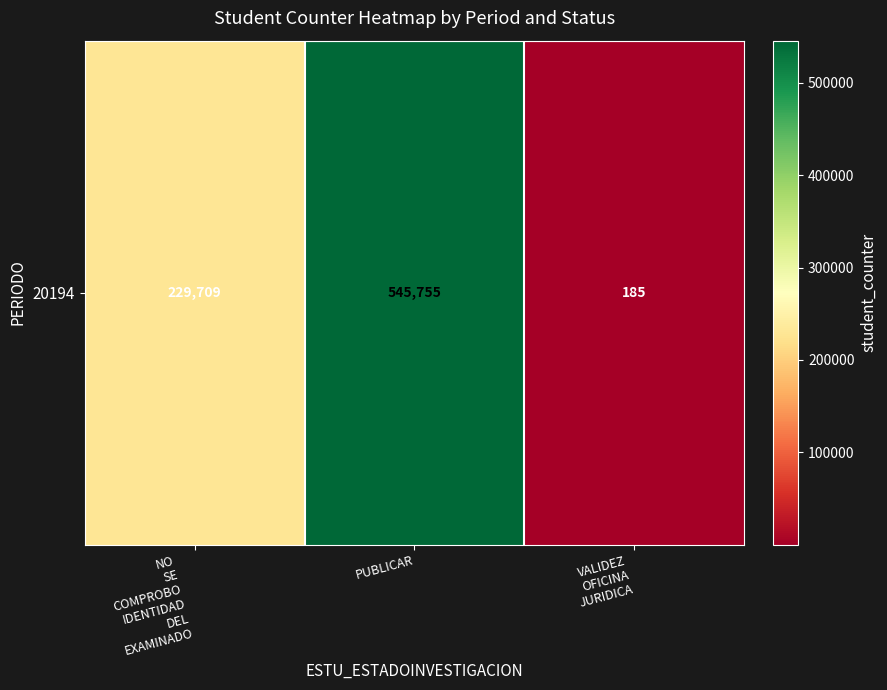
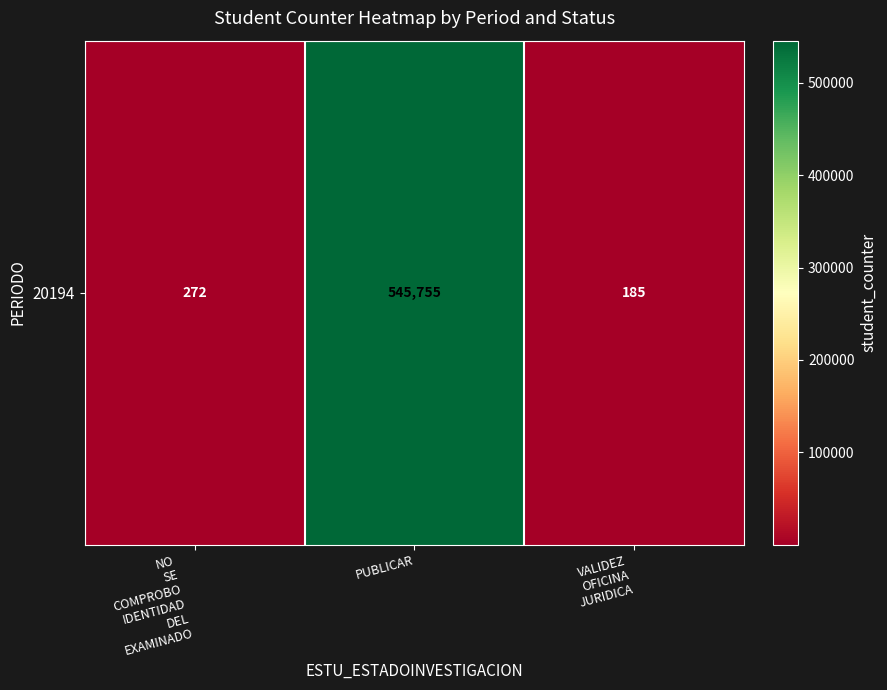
  {
    "20194": {
-     "NO SE COMPROBO IDENTIDAD DEL EXAMINADO": "229,709",
+     "NO SE COMPROBO IDENTIDAD DEL EXAMINADO": "272",
      "PUBLICAR": "545,755",
      "VALIDEZ OFICINA JURIDICA": "185"
    }
  }
